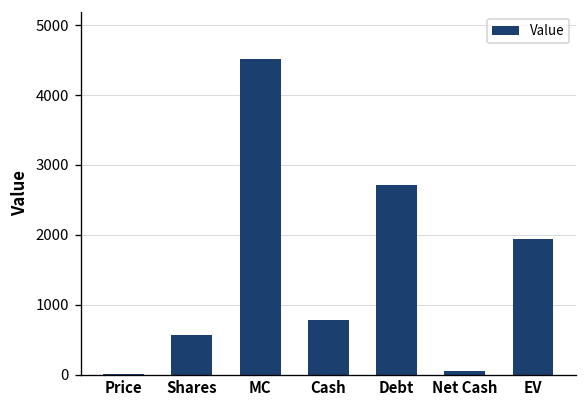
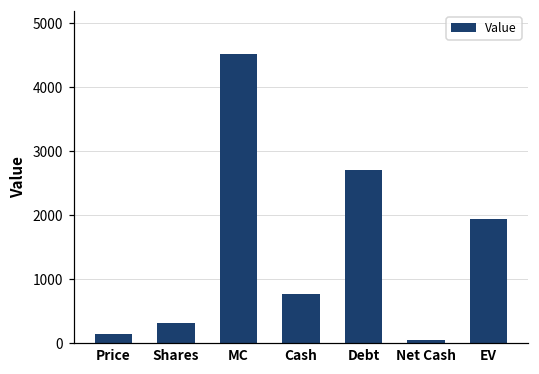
  {
-   "Price": 0,
-   "Shares": 600,
+   "Price": 100,
+   "Shares": 300,
    "MC": 4500,
    "Cash": 800,
    "Debt": 2700,
    "Net Cash": 100,
    "EV": 1900
  }
